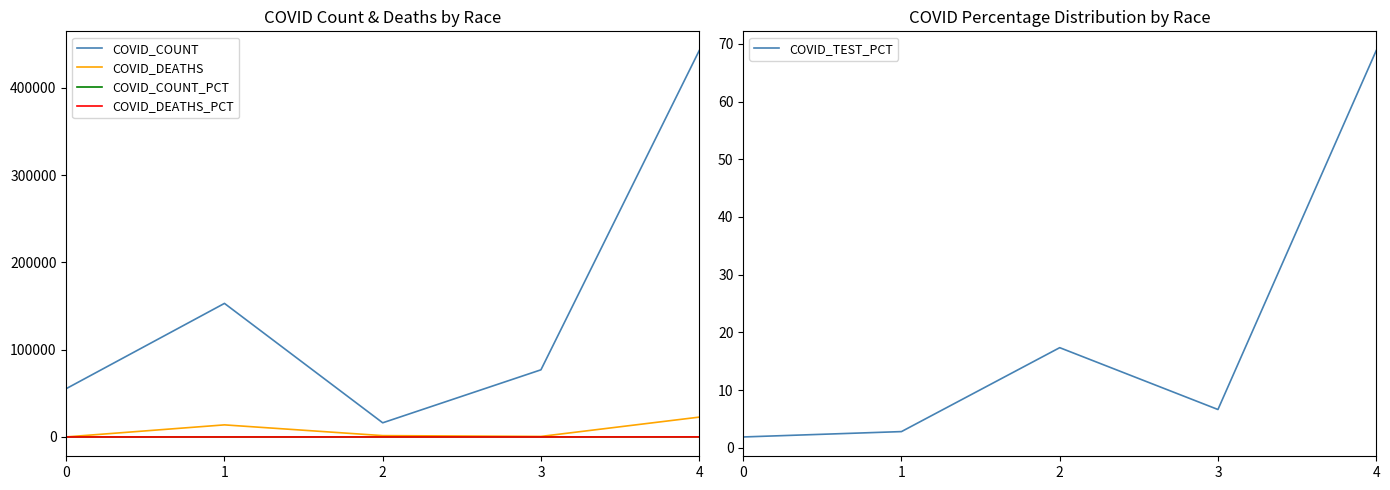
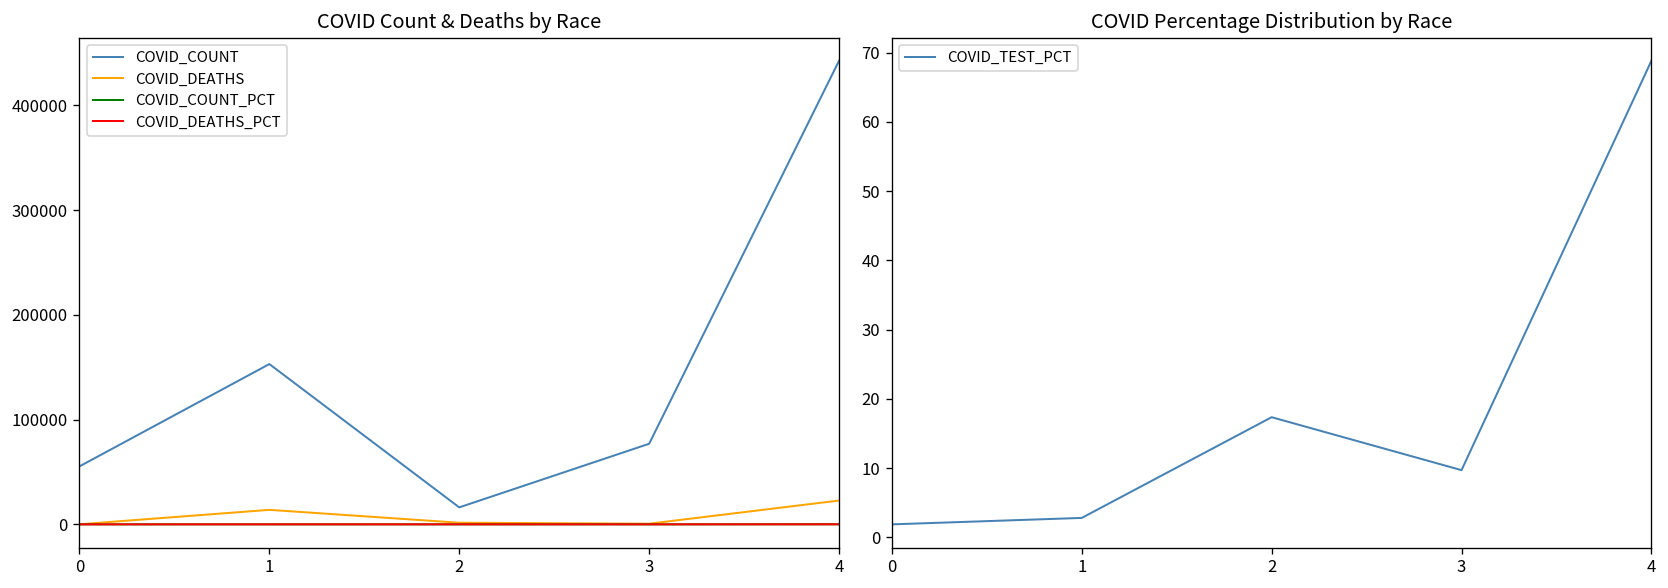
  {
    "COVID Count & Deaths by Race": {
      "COVID_COUNT": {
        "0": 60000,
        "1": 150000,
        "2": 20000,
        "3": 80000,
        "4": 440000
      },
      "COVID_DEATHS": {
        "1": 10000,
        "4": 20000
      },
      "COVID_DEATHS_PCT": {
        "1": 0,
        "4": 0
      }
    },
    "COVID Percentage Distribution by Race": {
      "0": 2,
      "1": 3,
      "2": 17,
-     "3": 7,
+     "3": 10,
      "4": 69
    }
  }
